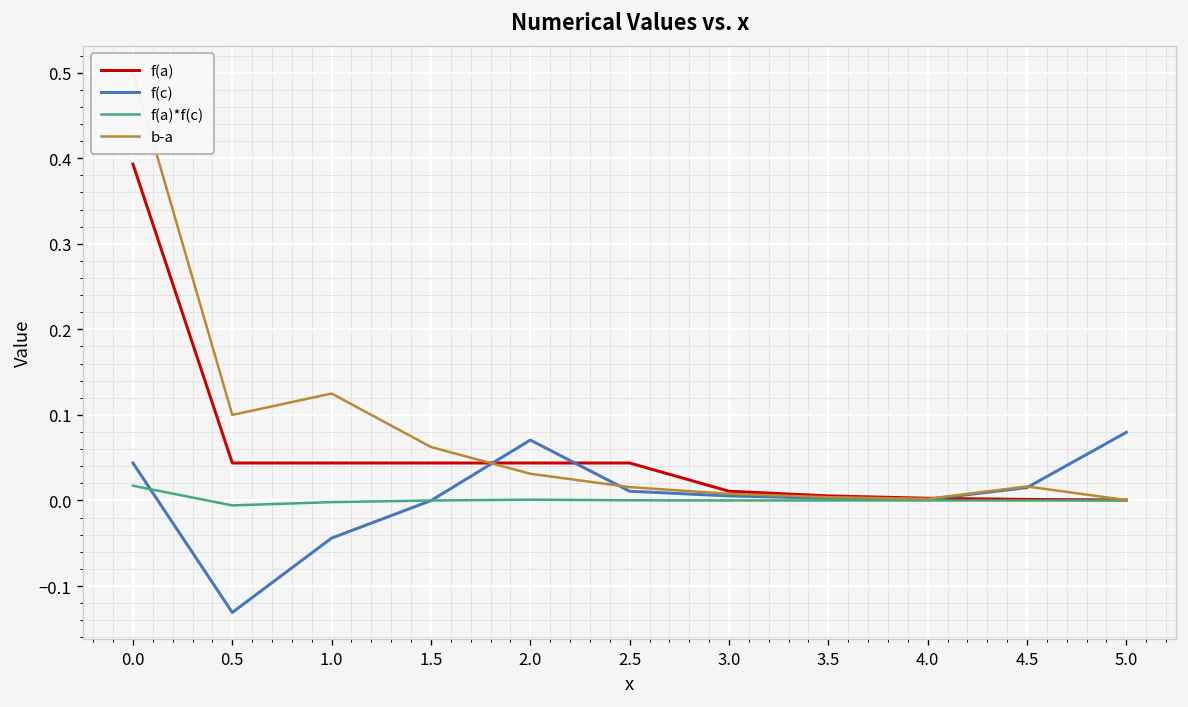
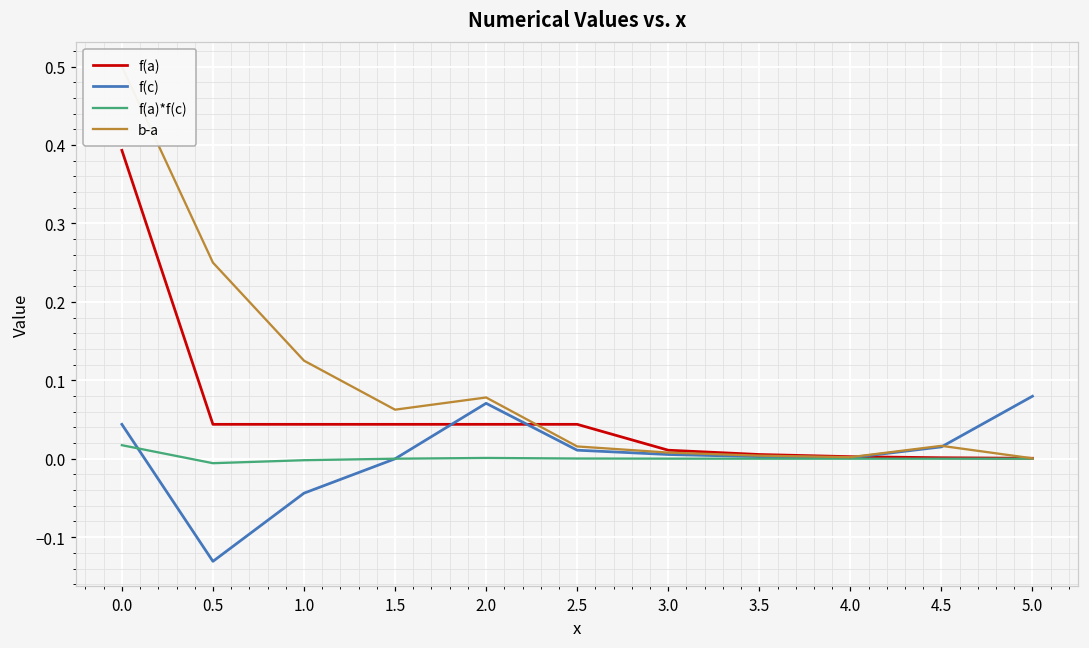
  {
    "f(a)": {
      "0.0": 0.39,
      "0.5": 0.04,
      "1.0": 0.04,
      "1.5": 0.04,
      "2.0": 0.04,
      "2.5": 0.04
    },
    "f(c)": {
      "0.0": 0.04,
      "0.5": -0.13,
      "1.0": -0.04,
      "2.0": 0.07,
      "2.5": 0.01,
      "5.0": 0.08
    },
    "f(a)*f(c)": {
      "0.0": 0.02,
      "0.5": -0.01,
      "1.0": 0.00,
      "2.0": 0.00,
      "2.5": 0.00,
      "3.0": 0.00
    },
    "b-a": {
-     "0.5": 0.10,
+     "0.5": 0.25,
      "1.0": 0.13,
      "1.5": 0.06,
-     "2.0": 0.03,
+     "2.0": 0.08,
      "2.5": 0.02
    }
  }
